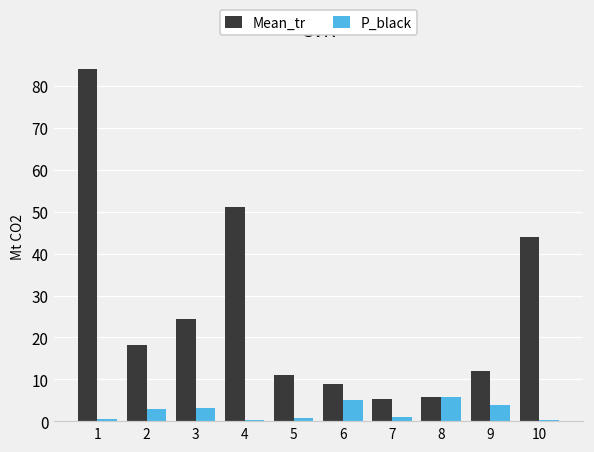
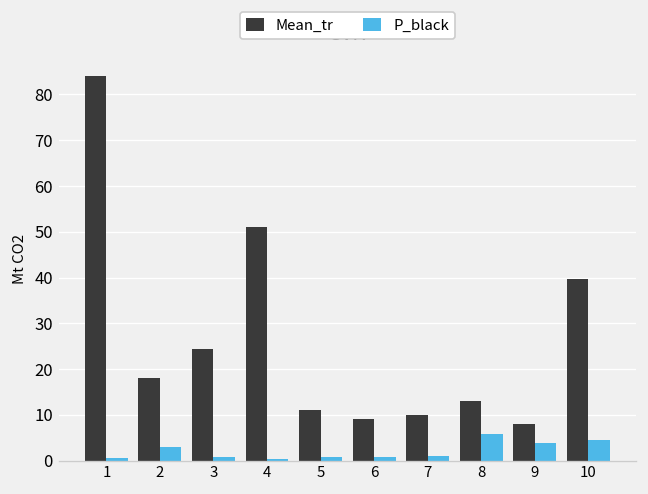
  {
    "Mean_tr": {
      "1": 84,
      "2": 18,
      "3": 24,
      "4": 51,
      "5": 11,
      "6": 9,
-     "7": 5,
-     "8": 6,
-     "9": 12,
-     "10": 44
+     "7": 10,
+     "8": 13,
+     "9": 8,
+     "10": 40
    },
    "P_black": {
      "2": 3,
-     "3": 3,
+     "3": 1,
      "5": 1,
-     "6": 5,
+     "6": 1,
      "7": 1,
      "8": 6,
      "9": 4,
-     "10": 0
+     "10": 5
    }
  }
